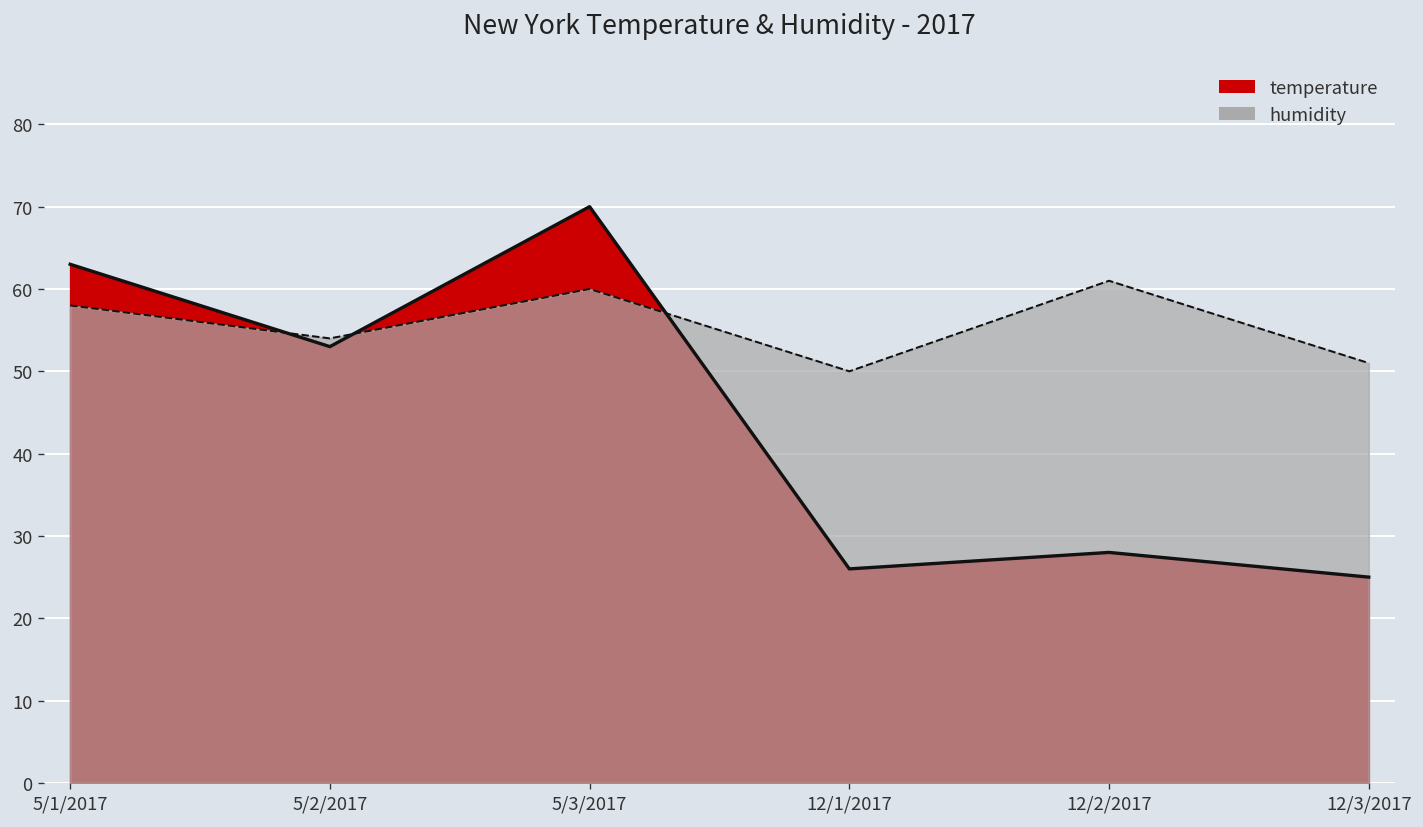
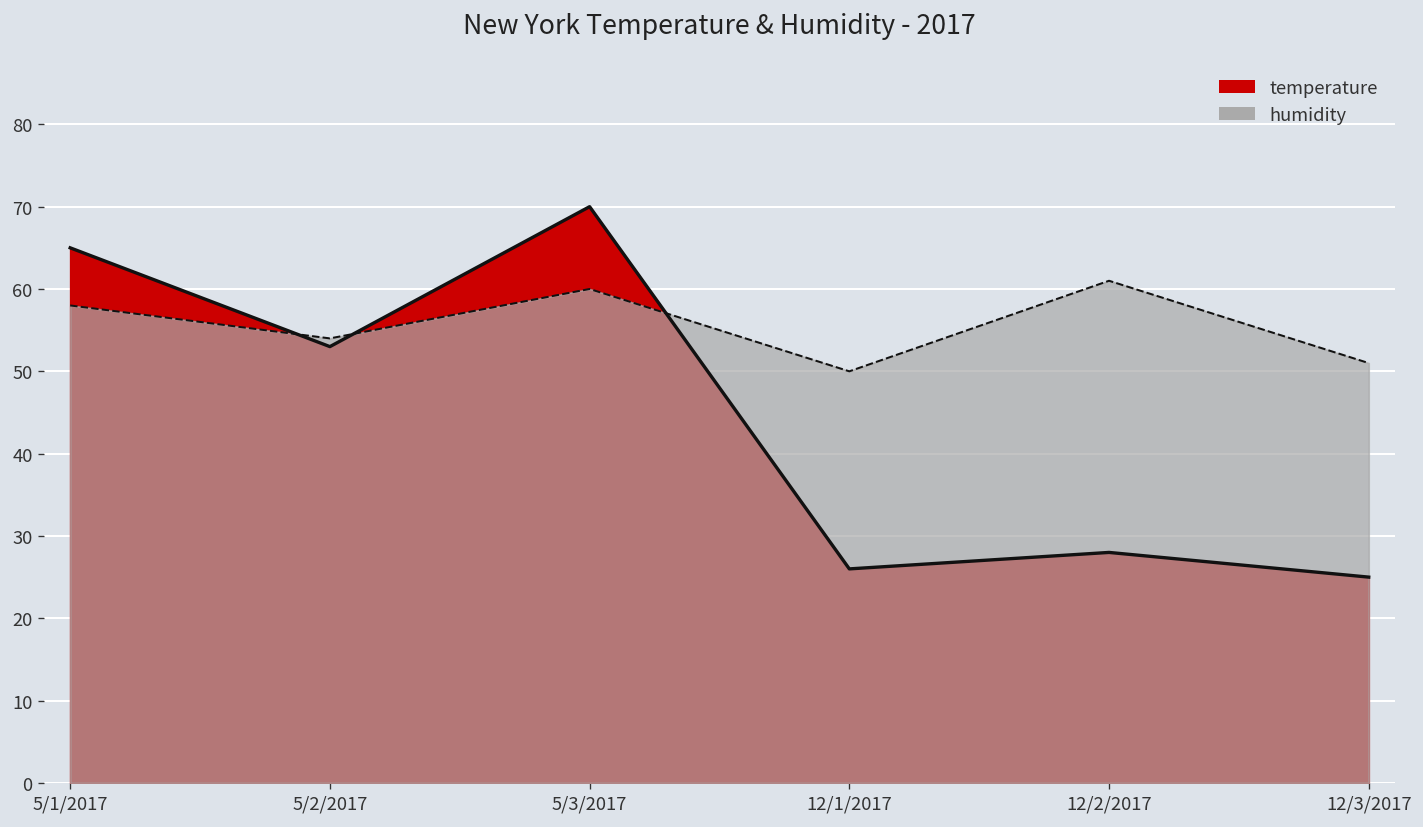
  {
    "temperature": {
-     "5/1/2017": 63,
+     "5/1/2017": 65,
      "5/2/2017": 53,
      "5/3/2017": 70,
      "12/1/2017": 26,
      "12/2/2017": 28,
      "12/3/2017": 25
    },
    "humidity": {
      "5/1/2017": 58,
      "5/2/2017": 54,
      "5/3/2017": 60,
      "12/1/2017": 50,
      "12/2/2017": 61,
      "12/3/2017": 51
    }
  }
